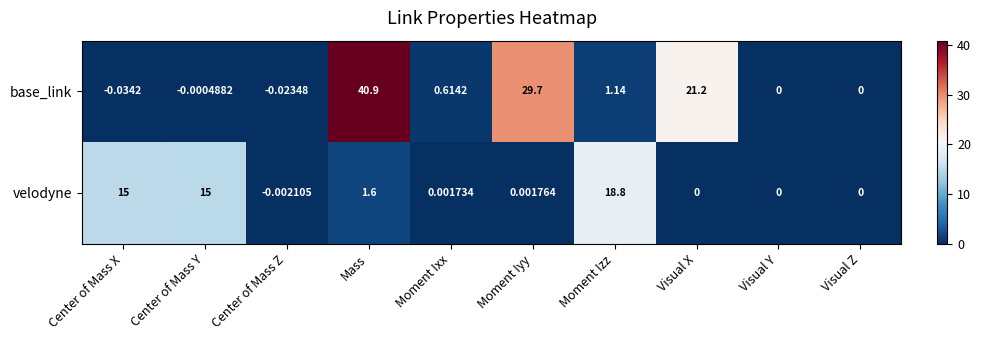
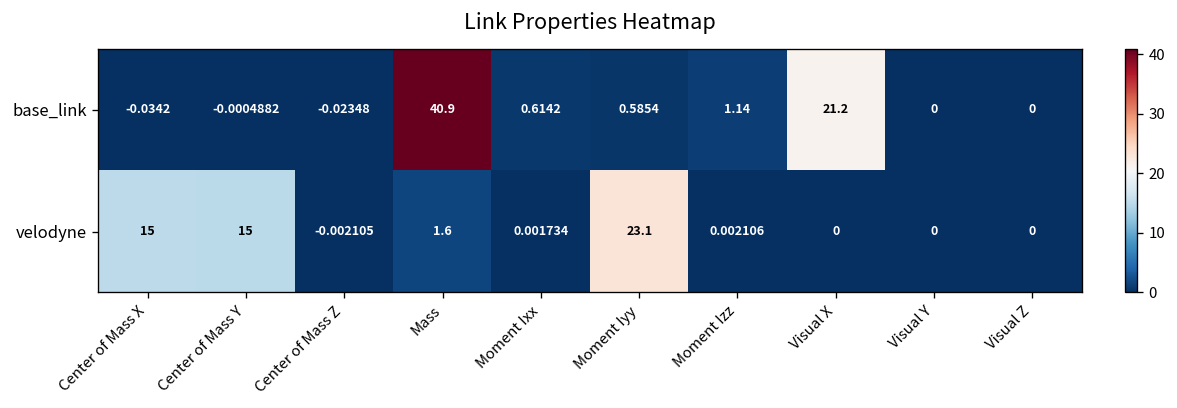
  {
    "base_link": {
      "Center of Mass X": -0.0342,
      "Center of Mass Y": -0.0004882,
      "Center of Mass Z": -0.02348,
      "Mass": 40.9,
      "Moment Ixx": 0.6142,
-     "Moment Iyy": 29.7,
+     "Moment Iyy": 0.5854,
      "Moment Izz": 1.14,
      "Visual X": 21.2,
      "Visual Y": 0,
      "Visual Z": 0
    },
    "velodyne": {
      "Center of Mass X": 15,
      "Center of Mass Y": 15,
      "Center of Mass Z": -0.002105,
      "Mass": 1.6,
      "Moment Ixx": 0.001734,
-     "Moment Iyy": 0.001764,
-     "Moment Izz": 18.8,
+     "Moment Iyy": 23.1,
+     "Moment Izz": 0.002106,
      "Visual X": 0,
      "Visual Y": 0,
      "Visual Z": 0
    }
  }
